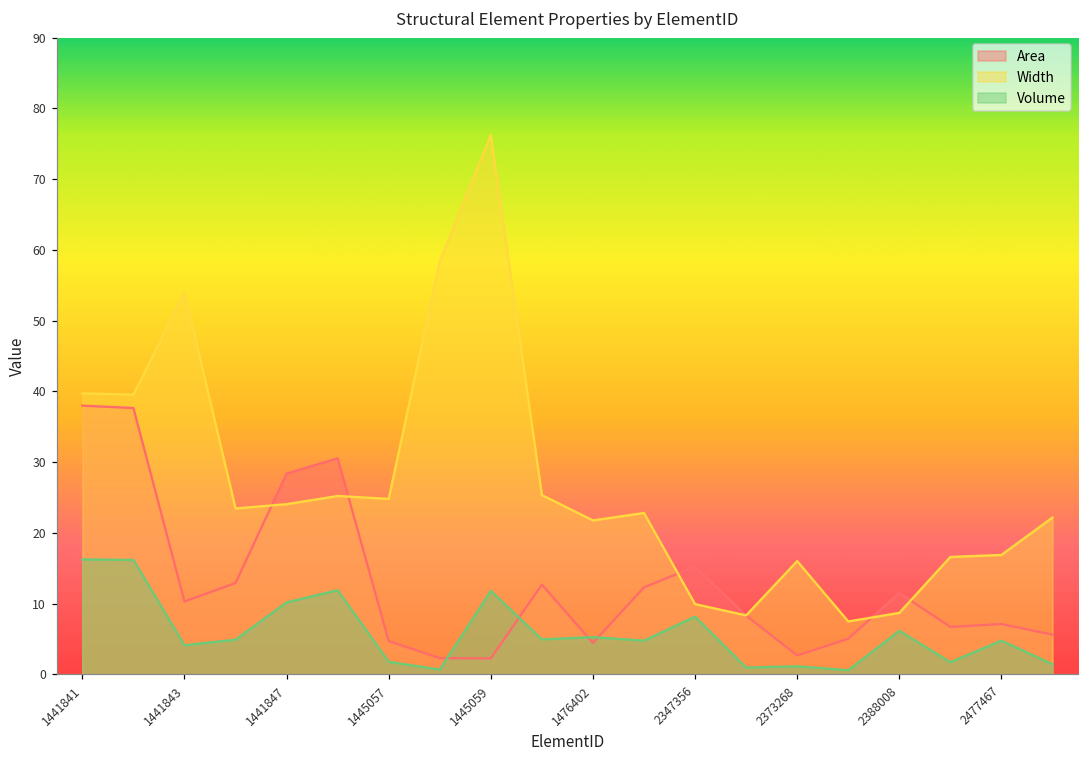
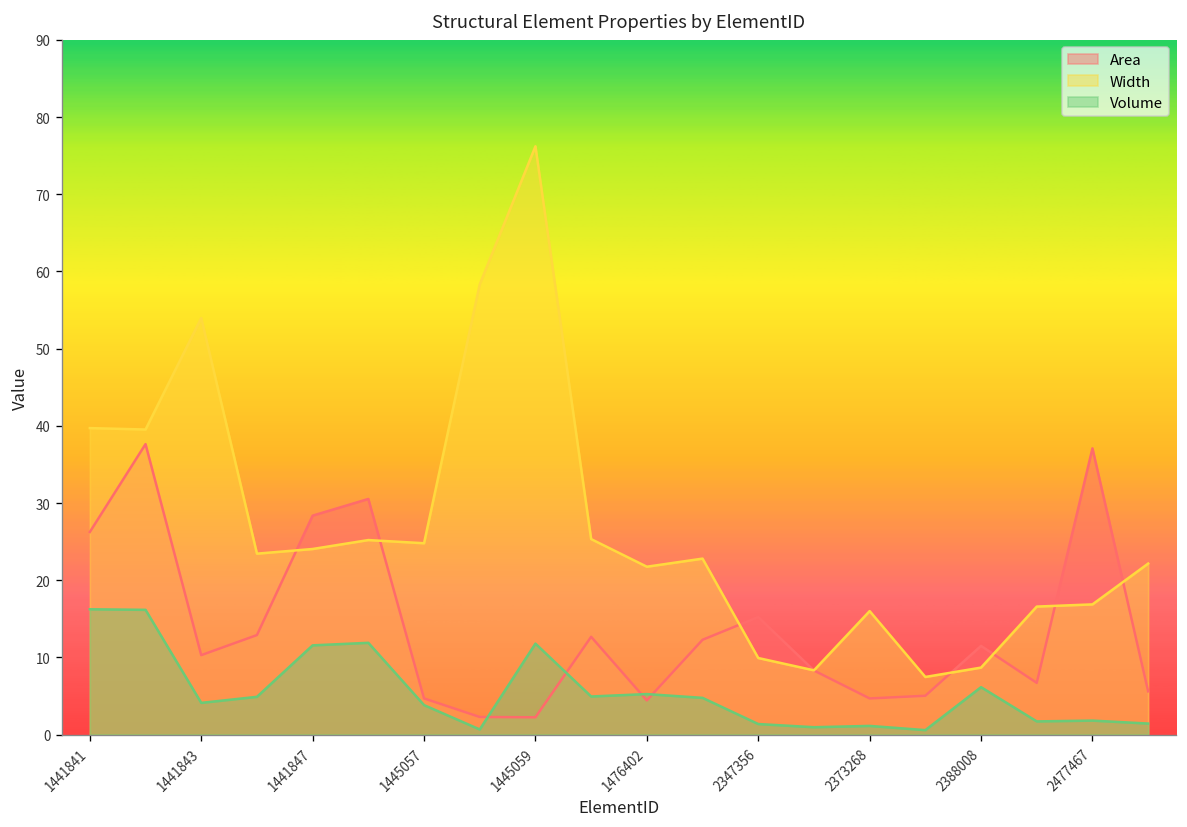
  {
    "Area": {
-     "1441841": 38,
+     "1441841": 26,
      "1441843": 10,
      "1441847": 28,
      "1445057": 5,
      "1445059": 2,
      "1476402": 4,
      "2347356": 15,
-     "2373268": 3,
+     "2373268": 5,
      "2388008": 11,
-     "2477467": 7
+     "2477467": 37
    },
    "Width": {
      "1441841": 40,
      "1441843": 54,
      "1441847": 24,
      "1445057": 25,
      "1445059": 76,
      "1476402": 22,
      "2347356": 10,
      "2373268": 16,
      "2388008": 9,
      "2477467": 17
    },
    "Volume": {
      "1441841": 16,
      "1441843": 4,
-     "1441847": 10,
-     "1445057": 2,
+     "1441847": 12,
+     "1445057": 4,
      "1445059": 12,
      "1476402": 5,
-     "2347356": 8,
+     "2347356": 1,
      "2373268": 1,
      "2388008": 6,
-     "2477467": 5
+     "2477467": 2
    }
  }
